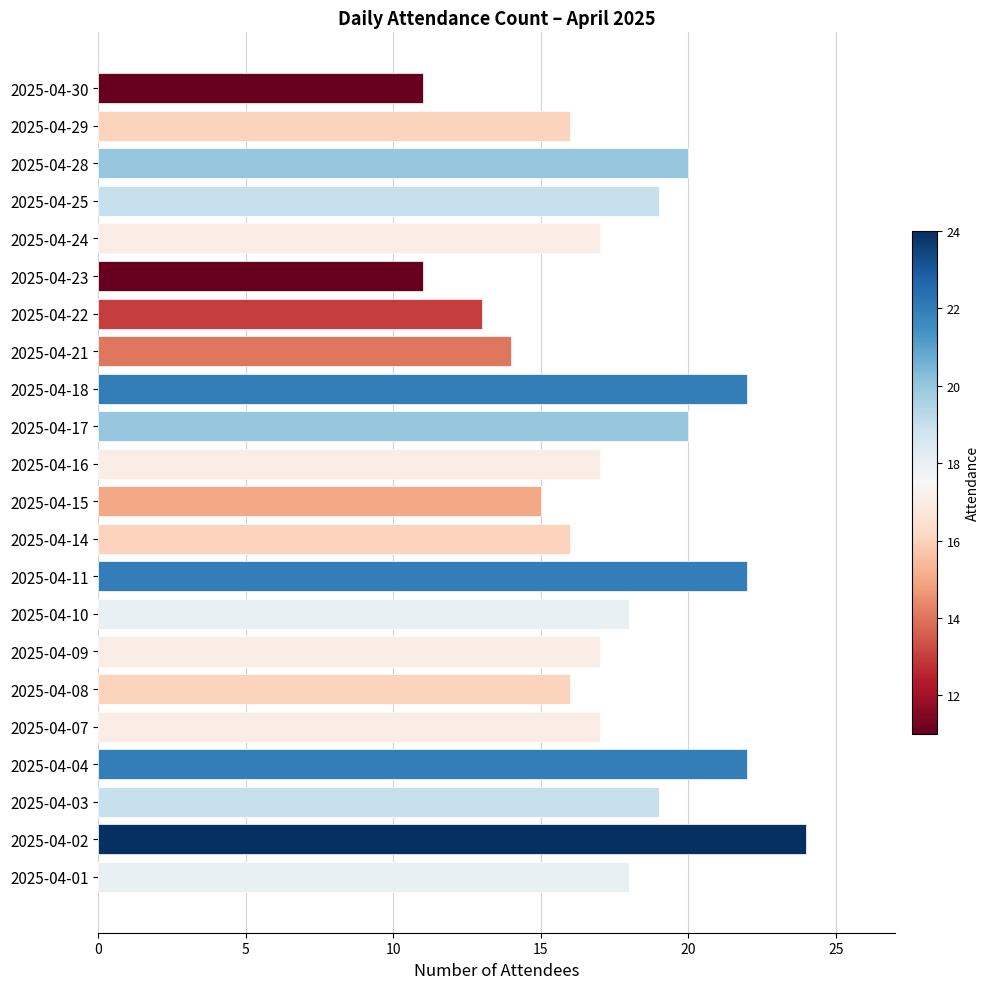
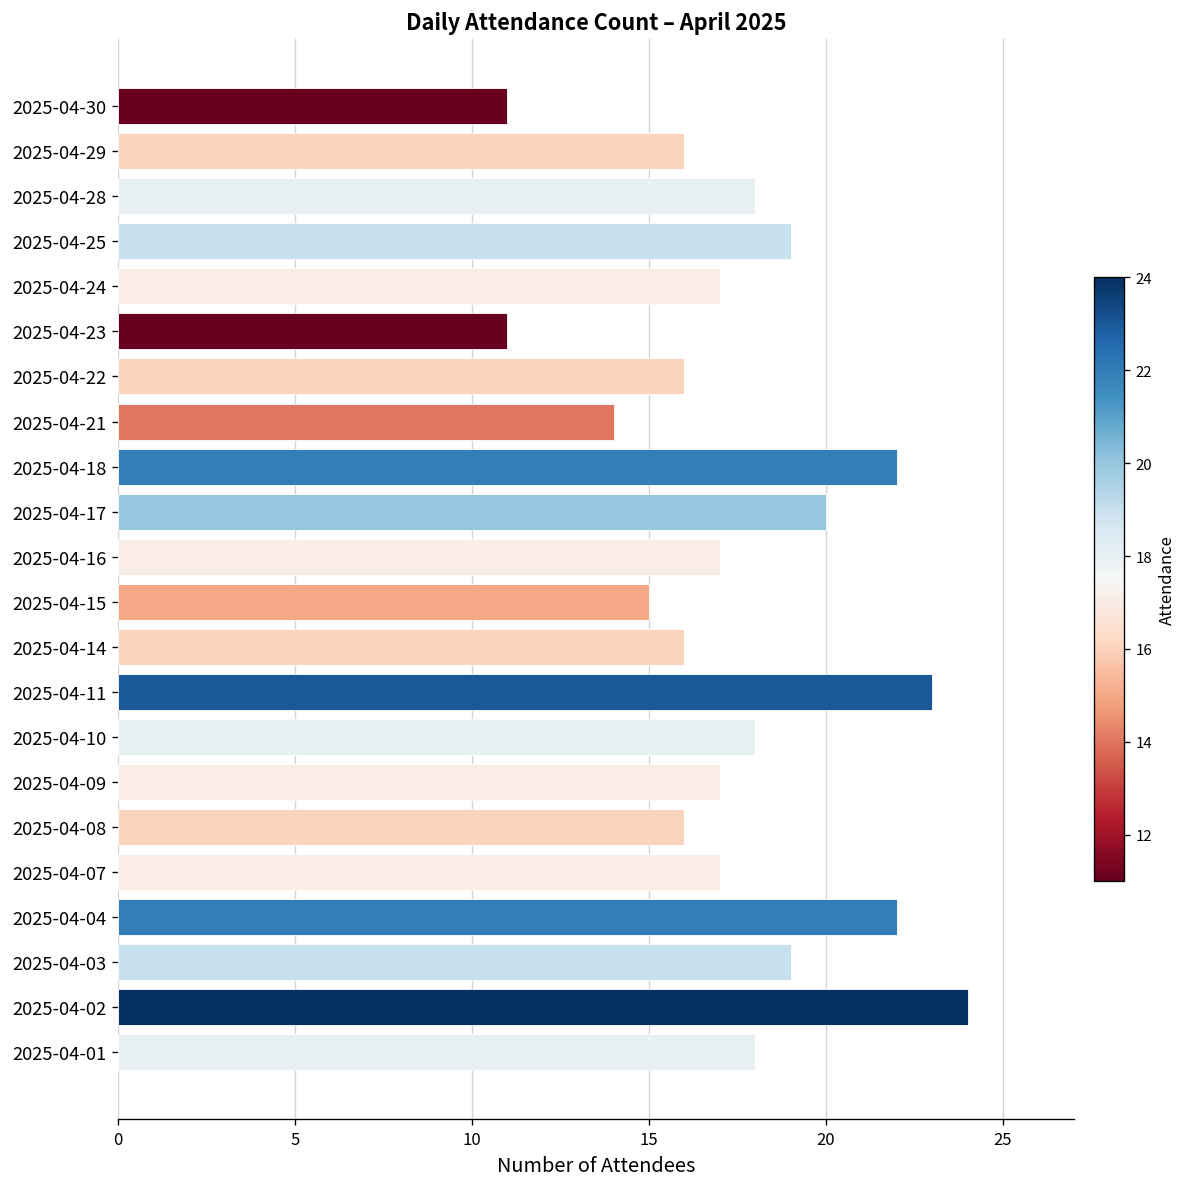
  {
    "2025-04-30": 11,
    "2025-04-29": 16,
-   "2025-04-28": 20,
+   "2025-04-28": 18,
    "2025-04-25": 19,
    "2025-04-24": 17,
    "2025-04-23": 11,
-   "2025-04-22": 13,
+   "2025-04-22": 16,
    "2025-04-21": 14,
    "2025-04-18": 22,
    "2025-04-17": 20,
    "2025-04-16": 17,
    "2025-04-15": 15,
    "2025-04-14": 16,
-   "2025-04-11": 22,
+   "2025-04-11": 23,
    "2025-04-10": 18,
    "2025-04-09": 17,
    "2025-04-08": 16,
    "2025-04-07": 17,
    "2025-04-04": 22,
    "2025-04-03": 19,
    "2025-04-02": 24,
    "2025-04-01": 18
  }
